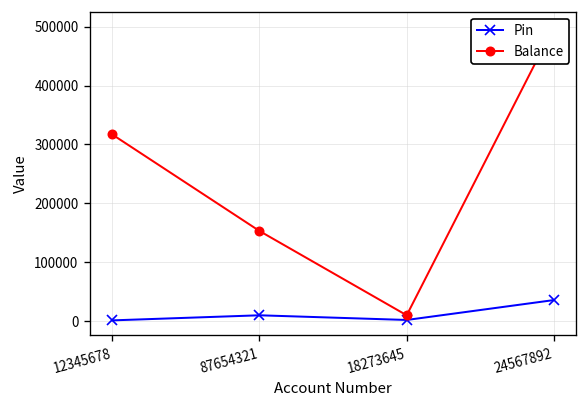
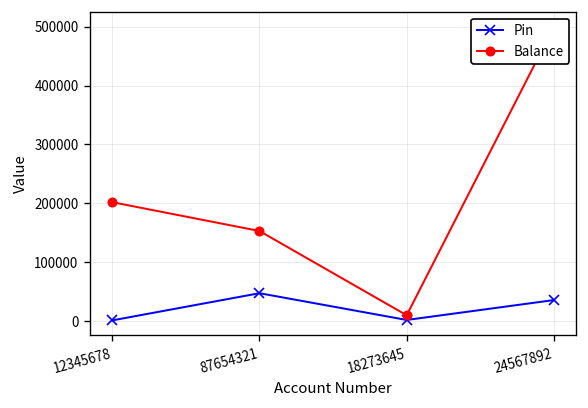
  {
    "Pin": {
      "12345678": 0,
-     "87654321": 10000,
+     "87654321": 50000,
      "18273645": 0,
      "24567892": 40000
    },
    "Balance": {
-     "12345678": 320000,
+     "12345678": 200000,
      "87654321": 150000,
      "18273645": 10000
    }
  }
